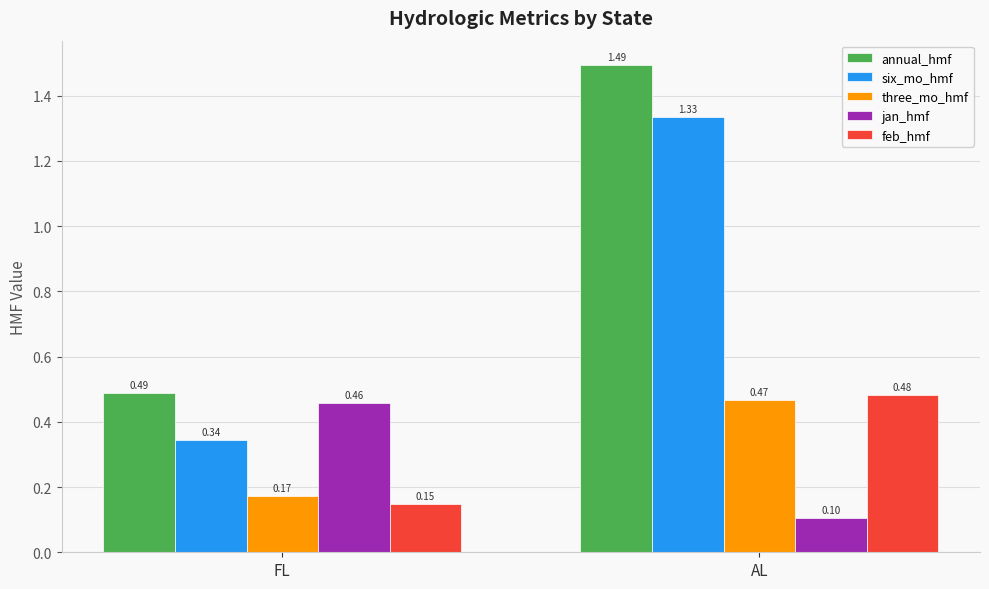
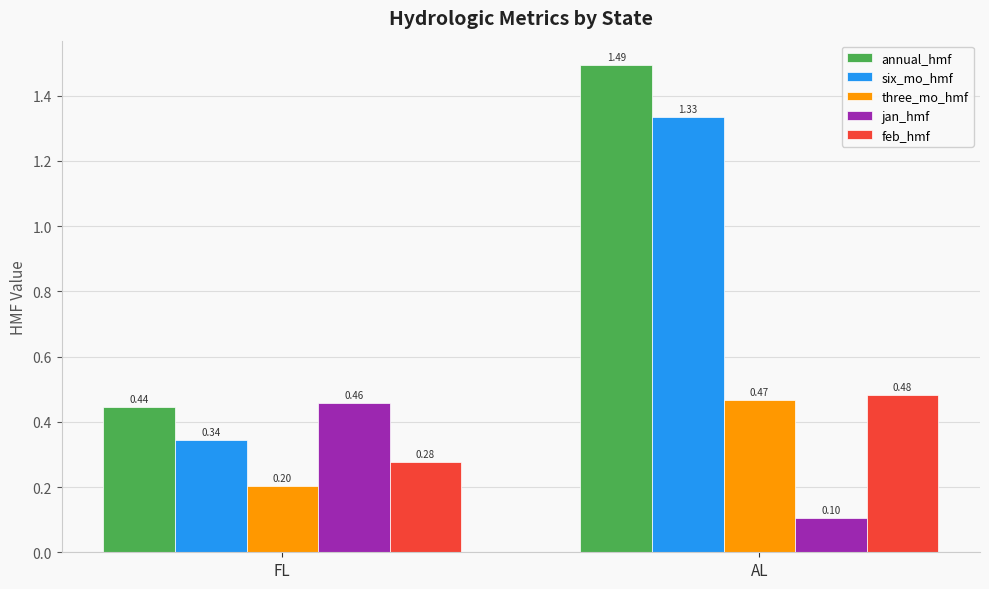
  {
    "annual_hmf": {
-     "FL": 0.49,
+     "FL": 0.44,
      "AL": 1.49
    },
    "six_mo_hmf": {
      "FL": 0.34,
      "AL": 1.33
    },
    "three_mo_hmf": {
-     "FL": 0.17,
+     "FL": 0.20,
      "AL": 0.47
    },
    "jan_hmf": {
      "FL": 0.46,
      "AL": 0.10
    },
    "feb_hmf": {
-     "FL": 0.15,
+     "FL": 0.28,
      "AL": 0.48
    }
  }
